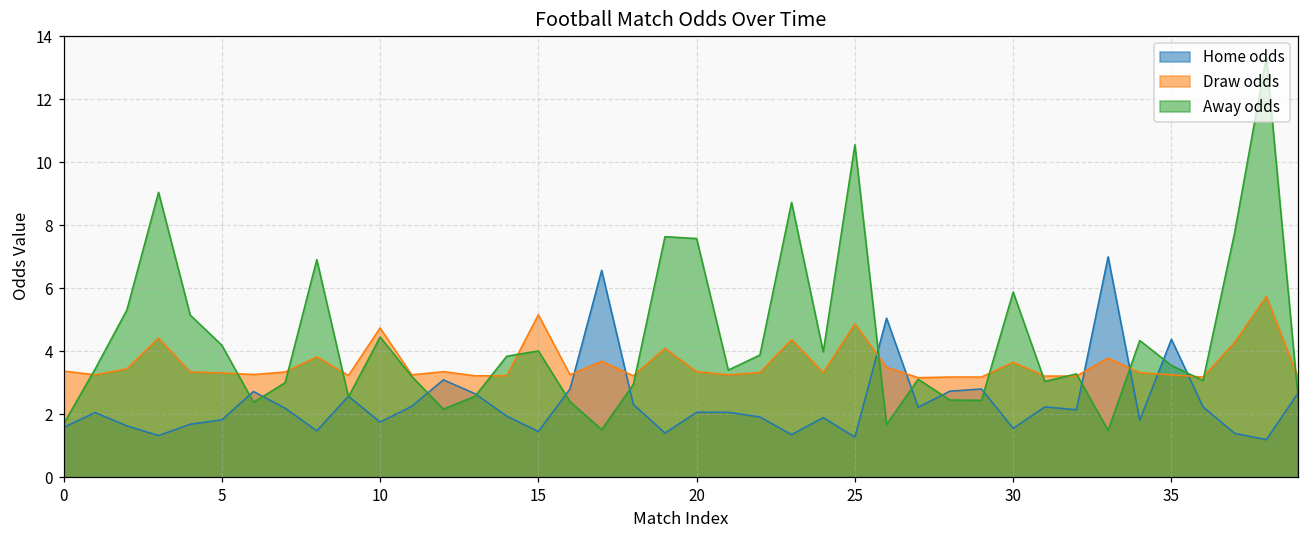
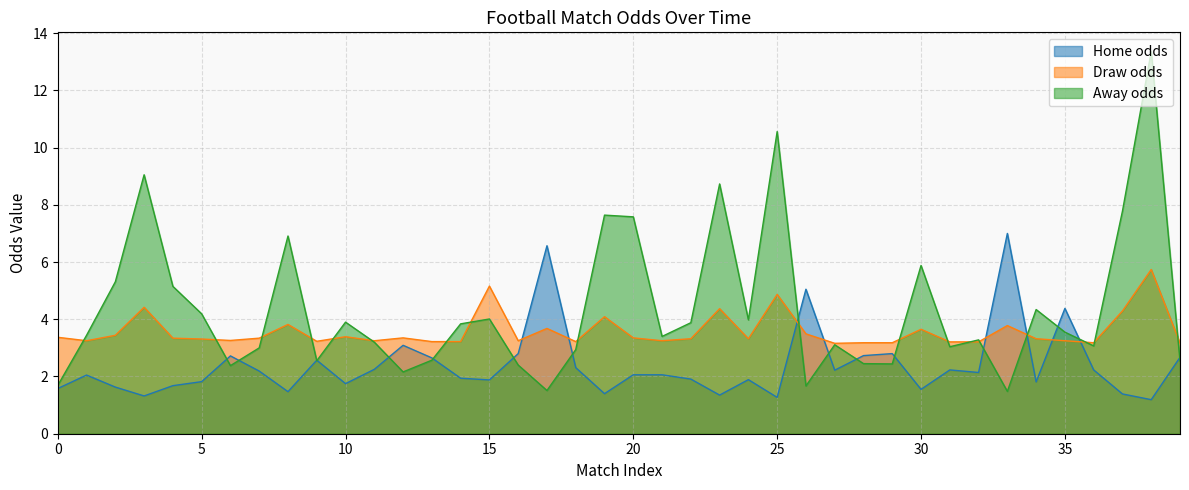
  {
    "Home odds": {
      "0": 1.6,
      "5": 1.8,
      "10": 1.8,
-     "15": 1.5,
+     "15": 1.9,
      "20": 2.1,
      "25": 1.3,
      "30": 1.6,
      "35": 4.4
    },
    "Draw odds": {
      "0": 3.4,
      "5": 3.3,
-     "10": 4.7,
+     "10": 3.4,
      "15": 5.2,
      "20": 3.4,
      "25": 4.9,
      "30": 3.7,
      "35": 3.3
    },
    "Away odds": {
      "0": 1.7,
      "5": 4.2,
-     "10": 4.5,
+     "10": 3.9,
      "15": 4.0,
      "20": 7.6,
      "25": 10.6,
      "30": 5.9,
      "35": 3.6
    }
  }
